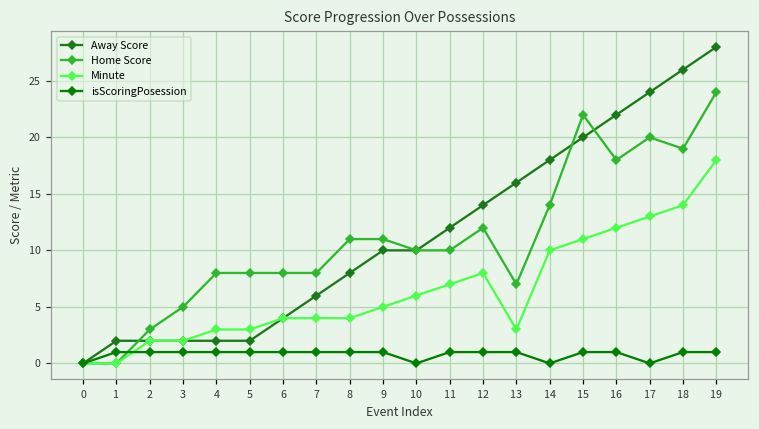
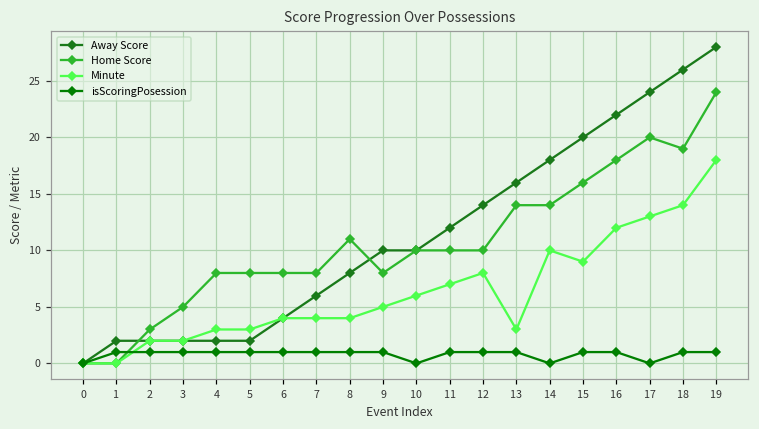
  {
    "Home Score": {
      "2": 3,
      "3": 5,
      "4": 8,
      "5": 8,
      "6": 8,
      "7": 8,
      "8": 11,
-     "9": 11,
+     "9": 8,
      "11": 10,
-     "12": 12,
-     "13": 7,
+     "12": 10,
+     "13": 14,
      "14": 14,
-     "15": 22,
+     "15": 16,
      "16": 18,
      "17": 20,
      "18": 19,
      "19": 24
    },
    "Minute": {
      "4": 3,
      "5": 3,
      "7": 4,
      "8": 4,
      "9": 5,
      "10": 6,
      "11": 7,
      "12": 8,
      "13": 3,
      "14": 10,
-     "15": 11,
+     "15": 9,
      "16": 12,
      "17": 13,
      "18": 14,
      "19": 18
    }
  }
